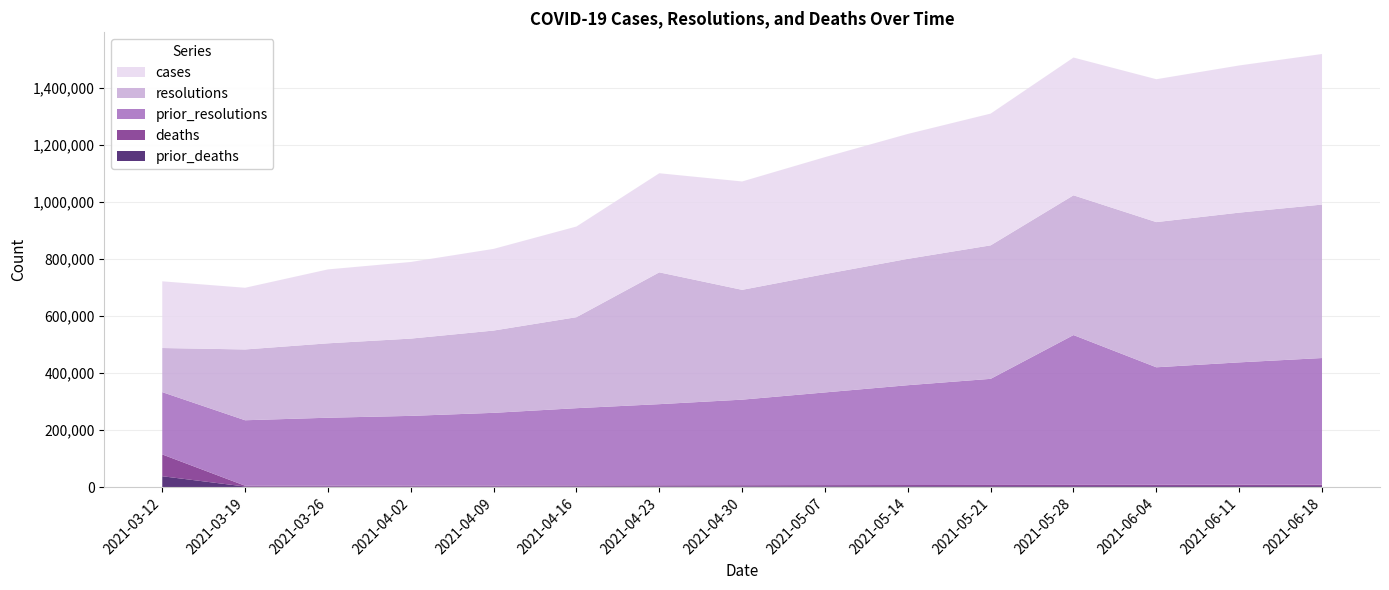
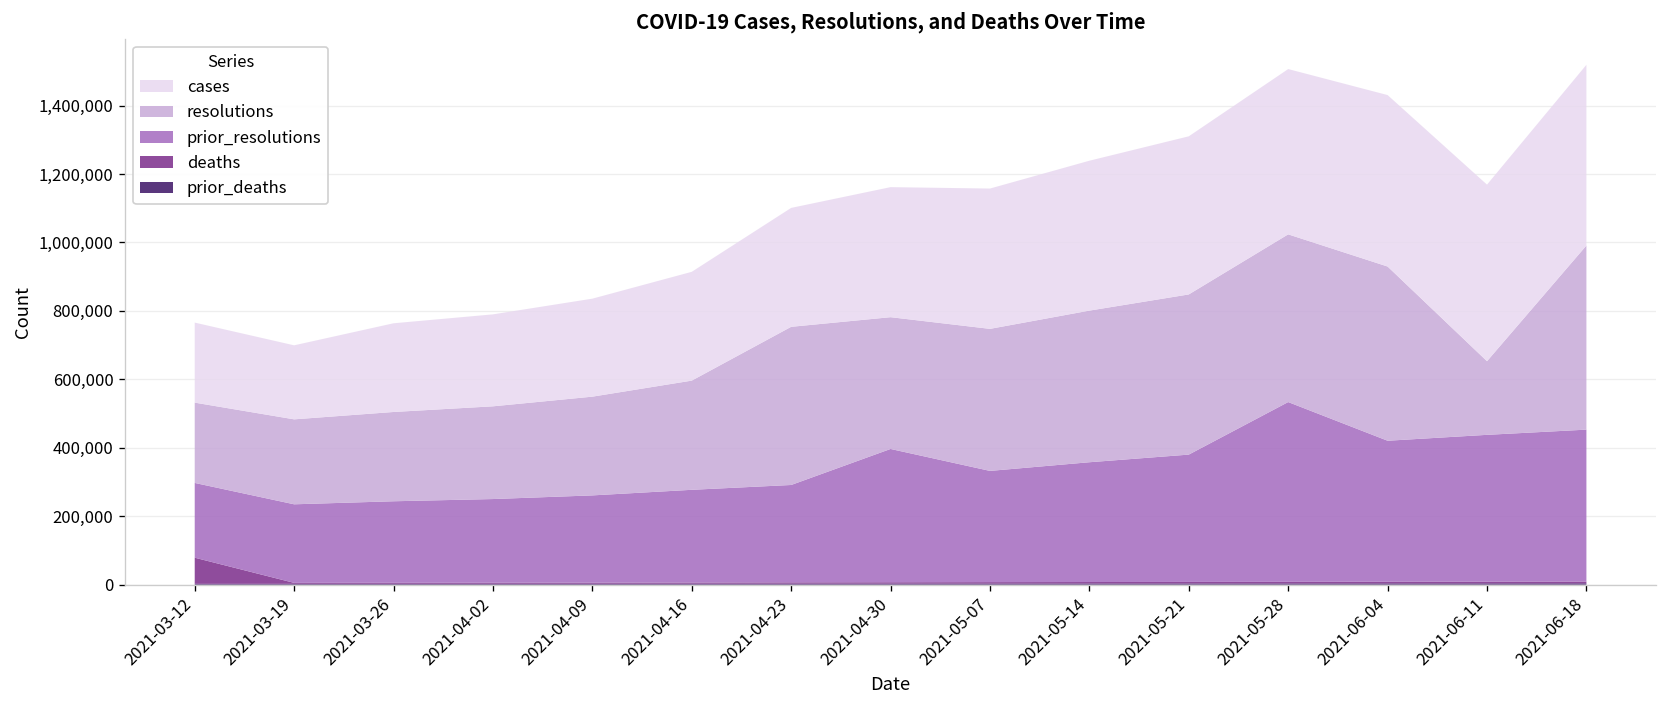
  {
    "prior_deaths": {
-     "2021-03-12": "40,000"
+     "2021-03-12": "0"
    },
    "deaths": {
      "2021-03-12": "80,000"
    },
    "prior_resolutions": {
      "2021-03-12": "220,000",
      "2021-03-19": "230,000",
      "2021-03-26": "240,000",
      "2021-04-02": "240,000",
      "2021-04-09": "260,000",
      "2021-04-16": "270,000",
      "2021-04-23": "280,000",
-     "2021-04-30": "300,000",
+     "2021-04-30": "390,000",
      "2021-05-07": "330,000",
      "2021-05-14": "350,000",
      "2021-05-21": "370,000",
      "2021-05-28": "530,000",
      "2021-06-04": "410,000",
      "2021-06-11": "430,000",
      "2021-06-18": "440,000"
    },
    "resolutions": {
-     "2021-03-12": "150,000",
+     "2021-03-12": "230,000",
      "2021-03-19": "250,000",
      "2021-03-26": "260,000",
      "2021-04-02": "270,000",
      "2021-04-09": "290,000",
      "2021-04-16": "320,000",
      "2021-04-23": "460,000",
      "2021-04-30": "390,000",
      "2021-05-07": "420,000",
      "2021-05-14": "440,000",
      "2021-05-21": "470,000",
      "2021-05-28": "490,000",
      "2021-06-04": "510,000",
-     "2021-06-11": "530,000",
+     "2021-06-11": "220,000",
      "2021-06-18": "540,000"
    },
    "cases": {
      "2021-03-12": "230,000",
      "2021-03-19": "220,000",
      "2021-03-26": "260,000",
      "2021-04-02": "270,000",
      "2021-04-09": "290,000",
      "2021-04-16": "320,000",
      "2021-04-23": "350,000",
      "2021-04-30": "380,000",
      "2021-05-07": "410,000",
      "2021-05-14": "440,000",
      "2021-05-21": "460,000",
      "2021-05-28": "480,000",
      "2021-06-04": "500,000",
      "2021-06-11": "520,000",
      "2021-06-18": "530,000"
    }
  }
